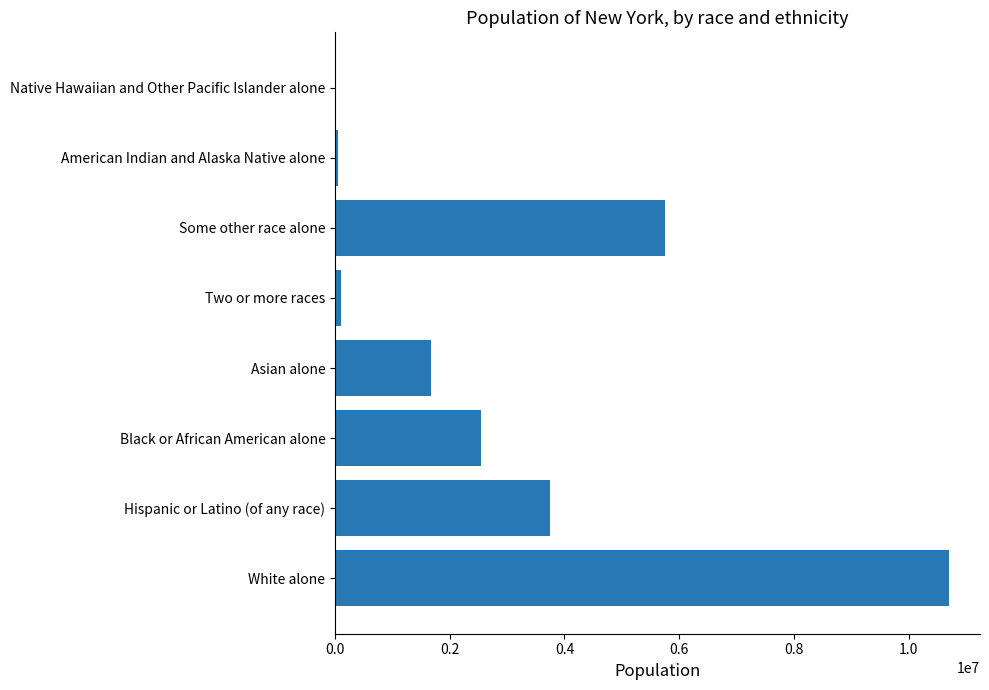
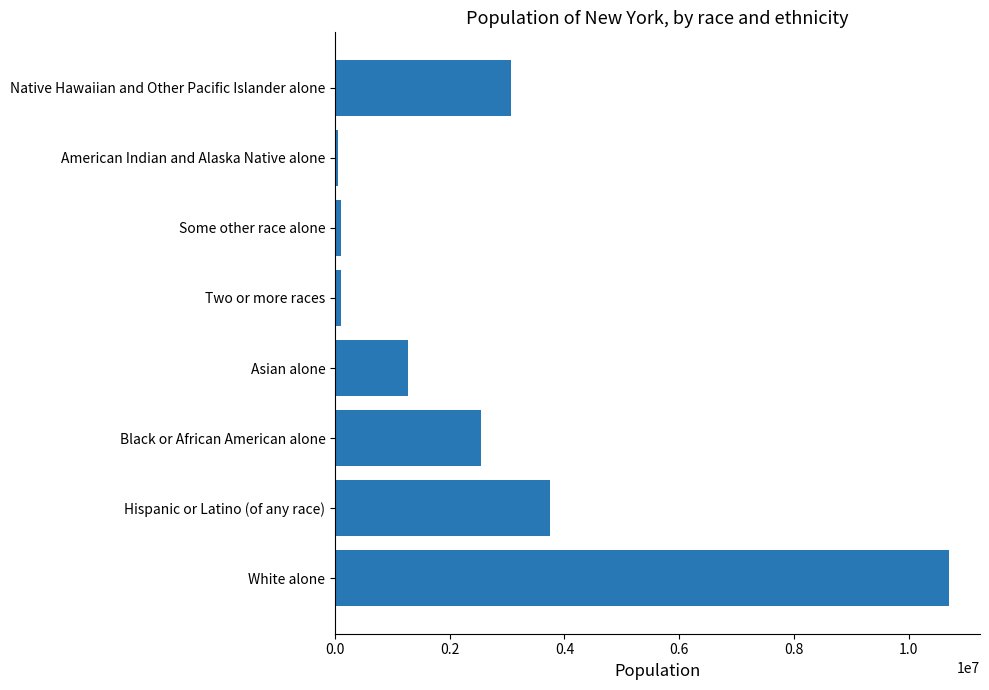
  {
-   "Native Hawaiian and Other Pacific Islander alone": 0,
-   "Some other race alone": 5800000,
+   "Native Hawaiian and Other Pacific Islander alone": 3100000,
+   "Some other race alone": 100000,
    "Two or more races": 100000,
-   "Asian alone": 1700000,
+   "Asian alone": 1300000,
    "Black or African American alone": 2500000,
    "Hispanic or Latino (of any race)": 3700000,
    "White alone": 10700000
  }
